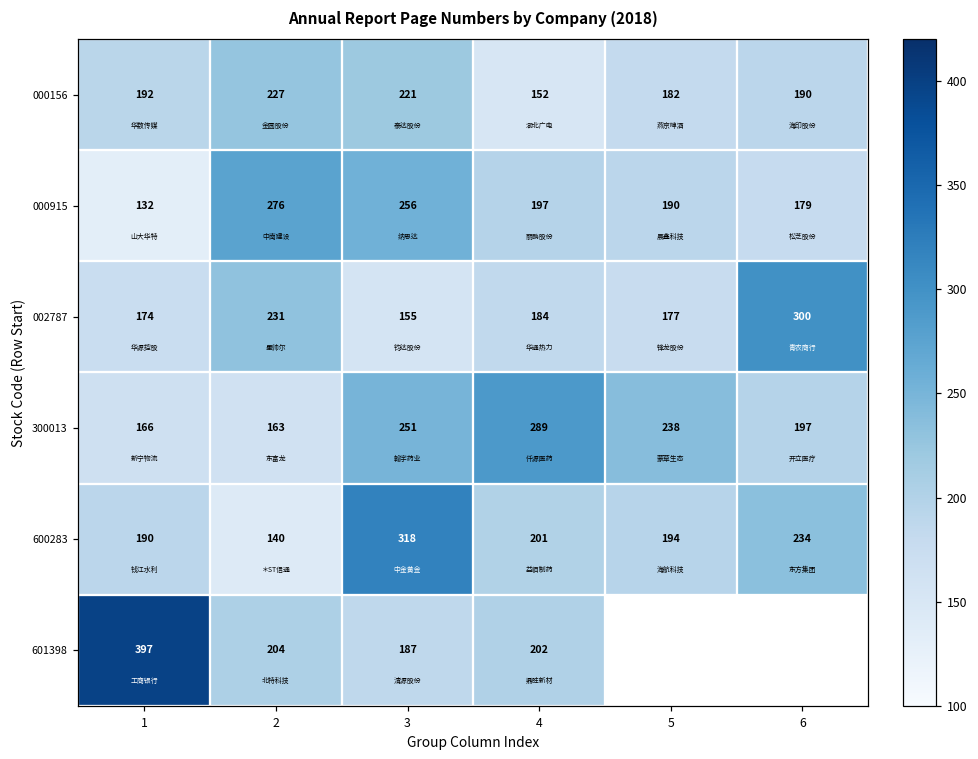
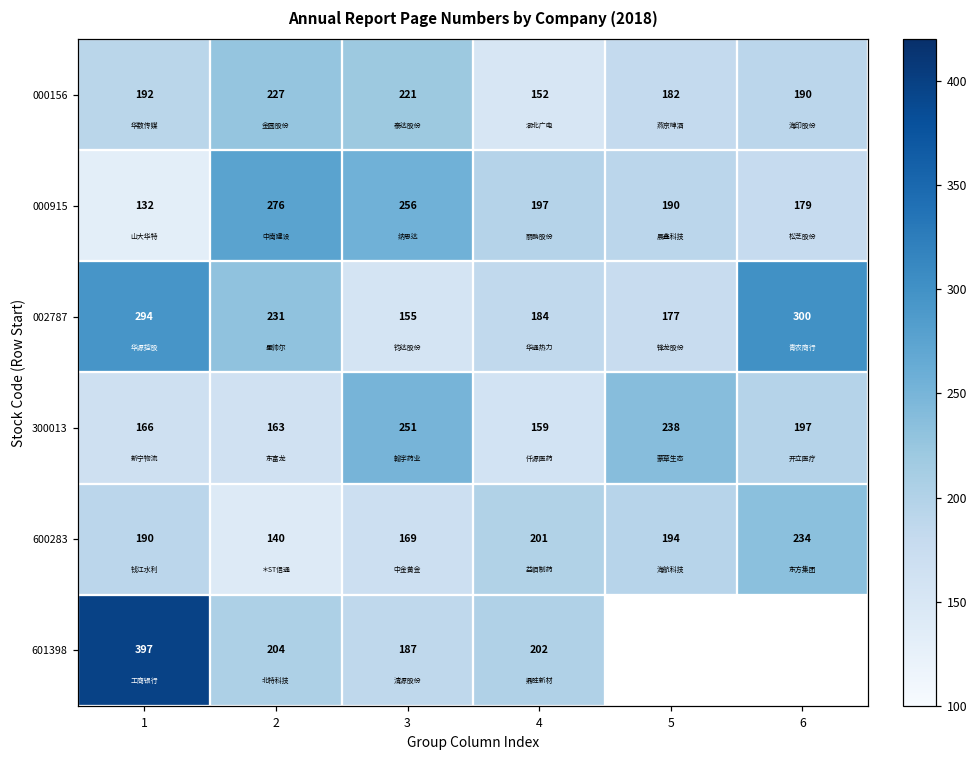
  {
    "002787": {
-     "1": 174
+     "1": 294
    },
    "300013": {
-     "4": 289
+     "4": 159
    },
    "600283": {
-     "3": 318
+     "3": 169
    }
  }
